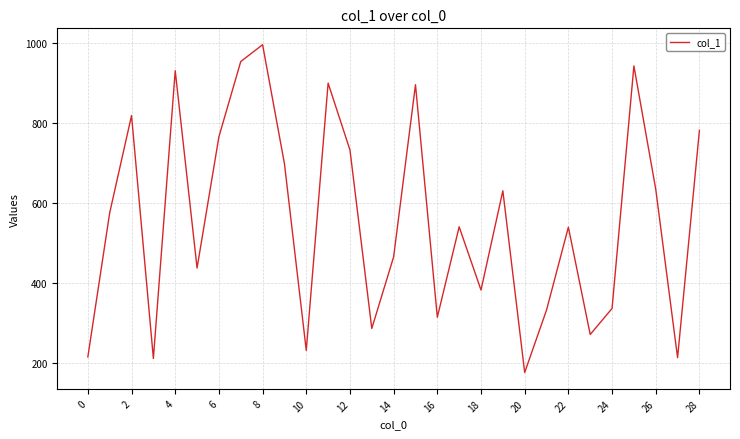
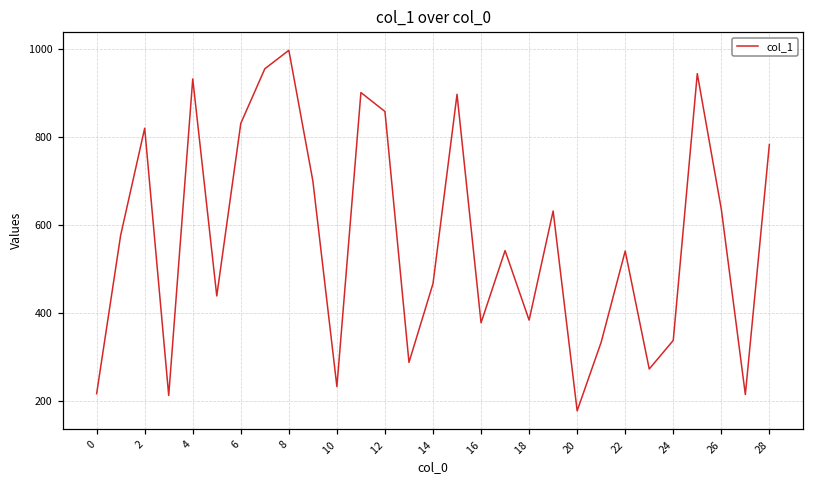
  {
    "0": 220,
    "2": 820,
    "4": 930,
-   "6": 770,
+   "6": 830,
    "8": 1000,
    "10": 230,
-   "12": 730,
+   "12": 860,
    "14": 470,
-   "16": 320,
+   "16": 380,
    "18": 380,
    "20": 180,
    "22": 540,
    "24": 340,
    "26": 640,
    "28": 780
  }
